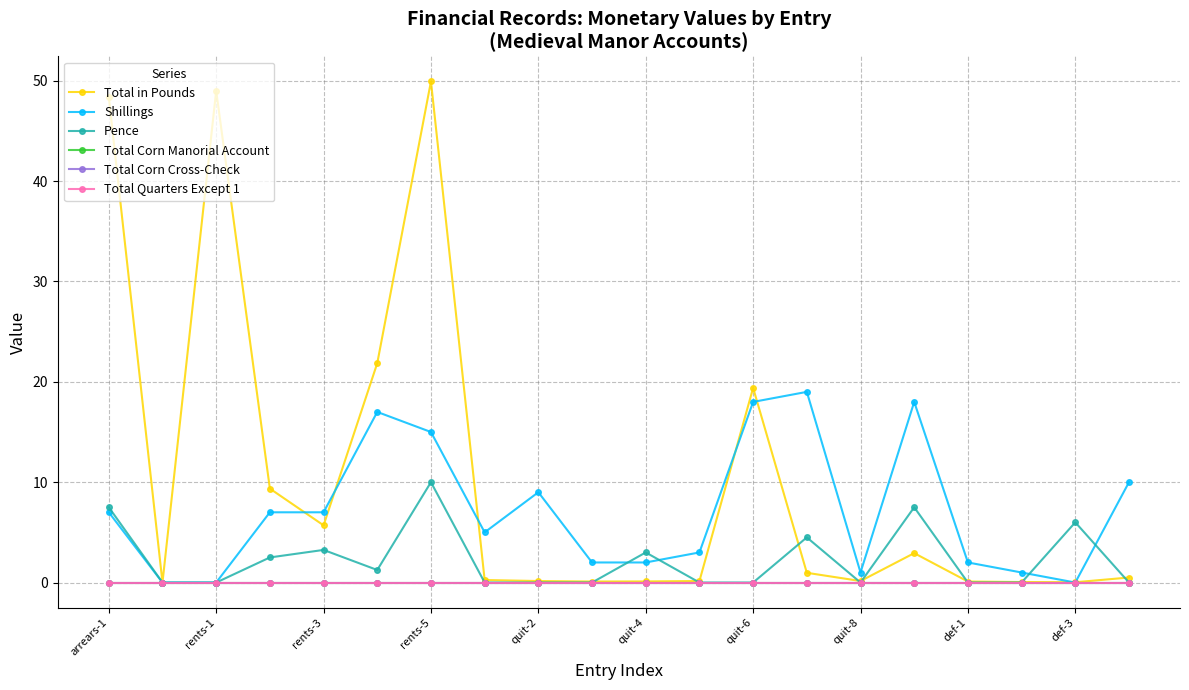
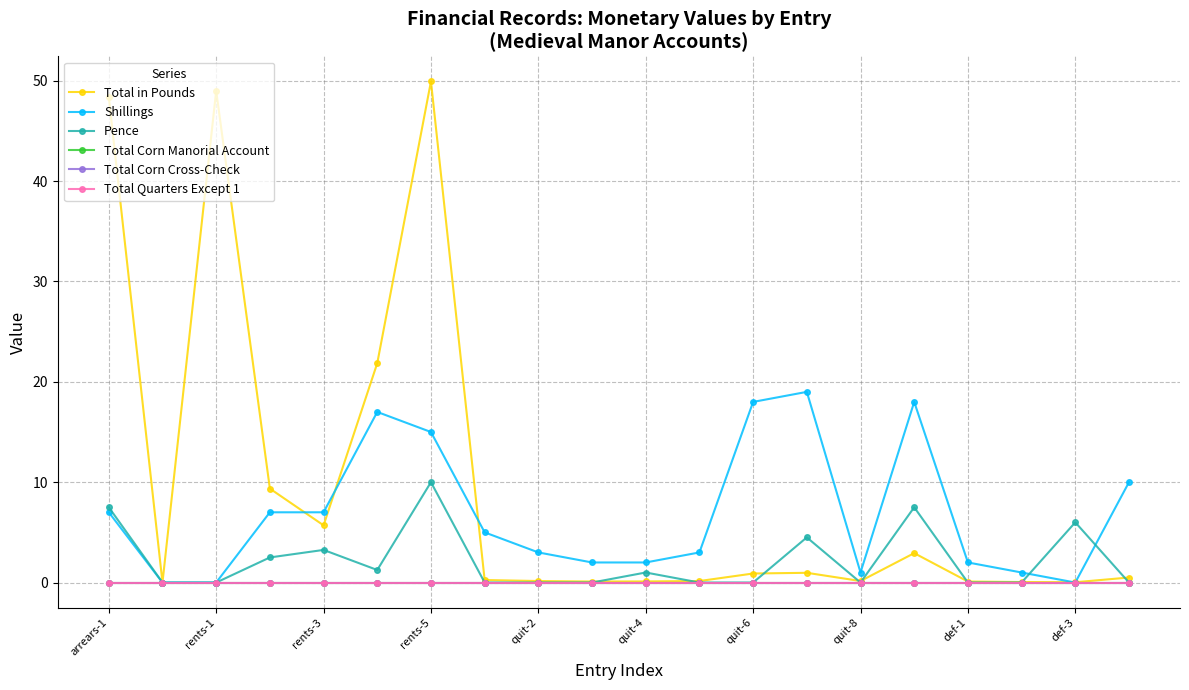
  {
    "Total in Pounds": {
      "rents-3": 5.7,
      "rents-5": 49.9,
-     "quit-6": 19.4
+     "quit-6": 0.9
    },
    "Shillings": {
      "arrears-1": 7,
      "rents-3": 7,
      "rents-5": 15,
-     "quit-2": 9,
+     "quit-2": 3,
      "quit-4": 2,
      "quit-6": 18,
      "quit-8": 1,
      "def-1": 2
    },
    "Pence": {
      "arrears-1": 7.5,
      "rents-3": 3.3,
      "rents-5": 10,
-     "quit-4": 3,
+     "quit-4": 1,
      "def-3": 6
    },
    "Total Quarters Except 1": {
      "arrears-1": 0.0,
      "rents-3": 0.0,
      "rents-5": 0.0
    }
  }
